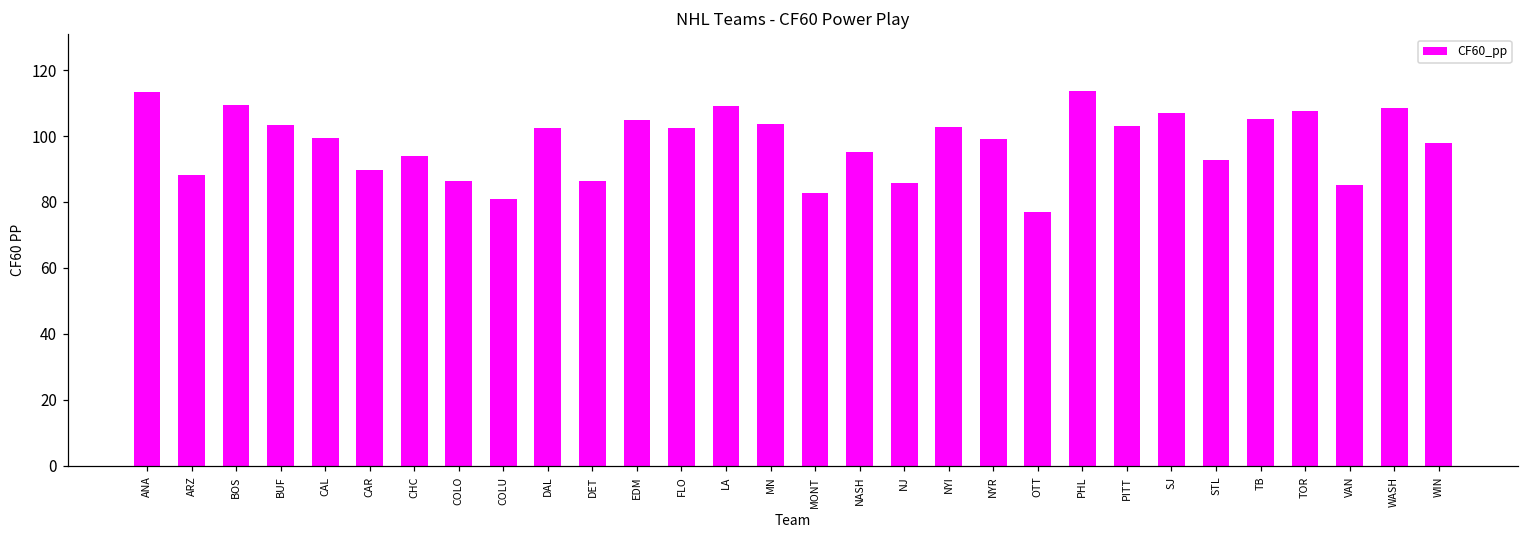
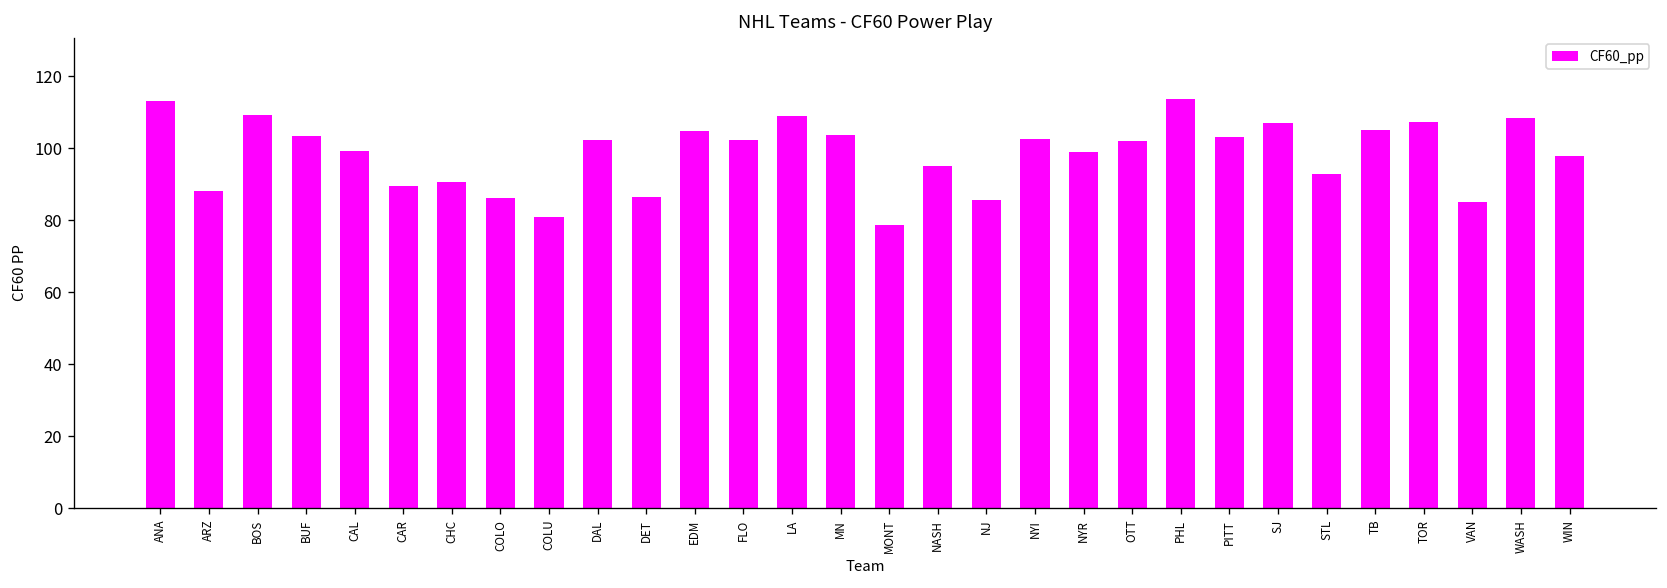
  {
    "ANA": 113,
    "ARZ": 88,
    "BOS": 109,
    "BUF": 103,
    "CAL": 99,
    "CAR": 90,
-   "CHC": 94,
+   "CHC": 91,
    "COLO": 86,
    "COLU": 81,
    "DAL": 102,
    "DET": 86,
    "EDM": 105,
    "FLO": 102,
    "LA": 109,
    "MN": 104,
-   "MONT": 83,
+   "MONT": 79,
    "NASH": 95,
    "NJ": 86,
    "NYI": 103,
    "NYR": 99,
-   "OTT": 77,
+   "OTT": 102,
    "PHL": 114,
    "PITT": 103,
    "SJ": 107,
    "STL": 93,
    "TB": 105,
    "TOR": 107,
    "VAN": 85,
    "WASH": 108,
    "WIN": 98
  }
